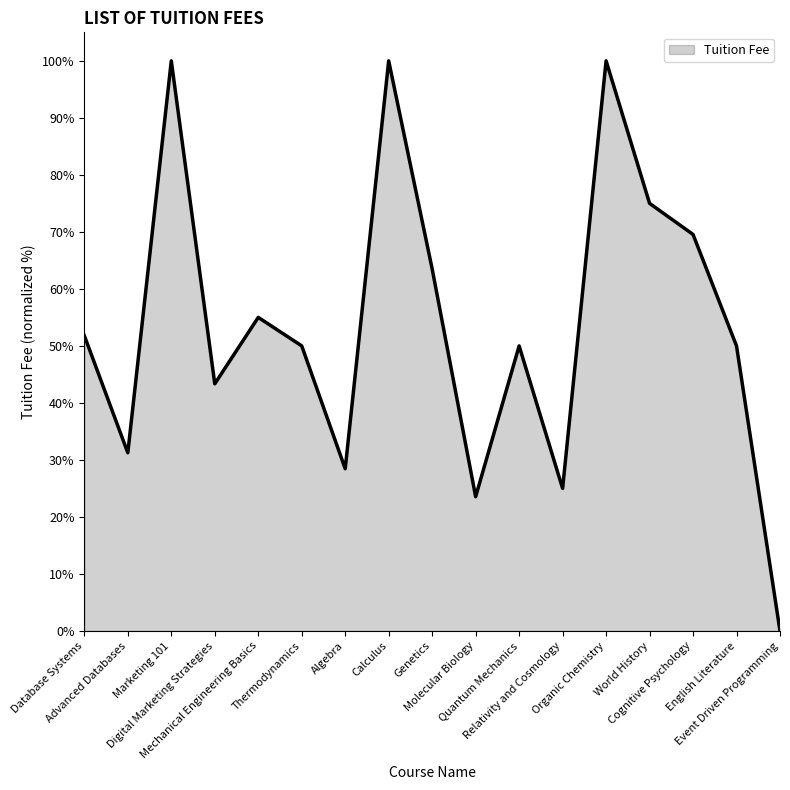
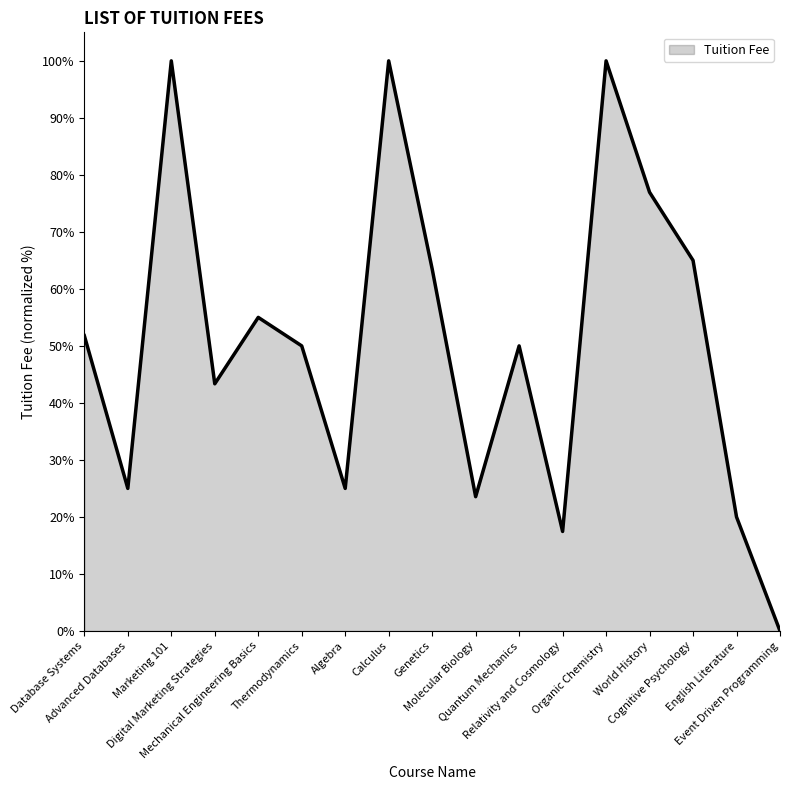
  {
    "Database Systems": "52%",
-   "Advanced Databases": "31%",
+   "Advanced Databases": "25%",
    "Marketing 101": "100%",
    "Digital Marketing Strategies": "43%",
    "Mechanical Engineering Basics": "55%",
    "Thermodynamics": "50%",
-   "Algebra": "28%",
+   "Algebra": "25%",
    "Calculus": "100%",
    "Genetics": "64%",
    "Molecular Biology": "24%",
    "Quantum Mechanics": "50%",
-   "Relativity and Cosmology": "25%",
+   "Relativity and Cosmology": "17%",
    "Organic Chemistry": "100%",
-   "World History": "75%",
-   "Cognitive Psychology": "70%",
-   "English Literature": "50%",
+   "World History": "77%",
+   "Cognitive Psychology": "65%",
+   "English Literature": "20%",
    "Event Driven Programming": "0%"
  }
